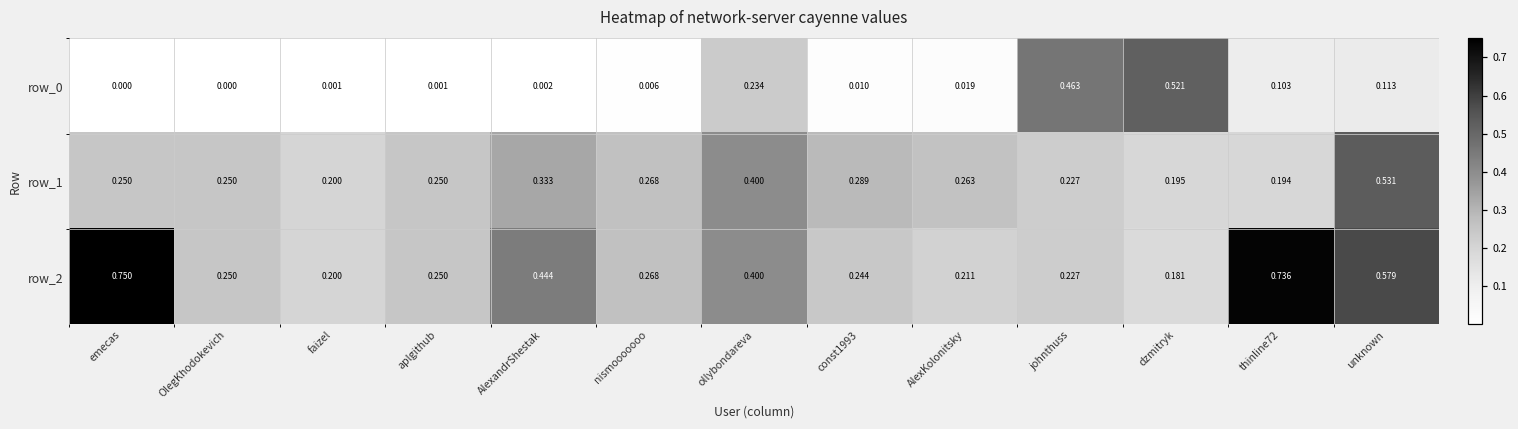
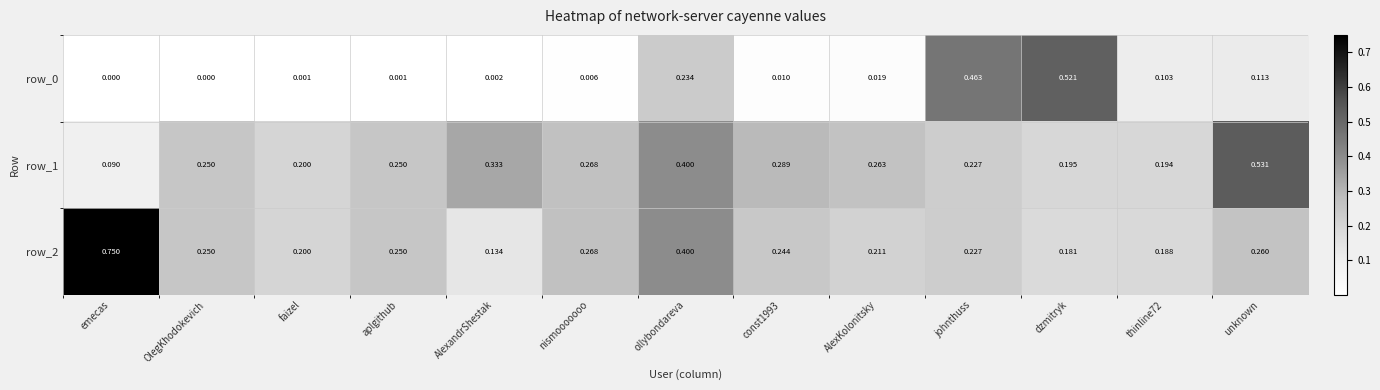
  {
    "row_0": {
      "emecas": 0.000,
      "OlegKhodokevich": 0.000,
      "faizel": 0.001,
      "aplgithub": 0.001,
      "AlexandrShestak": 0.002,
      "nismooooooo": 0.006,
      "ollybondareva": 0.234,
      "const1993": 0.010,
      "AlexKolonitsky": 0.019,
      "johnthuss": 0.463,
      "dzmitryk": 0.521,
      "thinline72": 0.103,
      "unknown": 0.113
    },
    "row_1": {
-     "emecas": 0.250,
+     "emecas": 0.090,
      "OlegKhodokevich": 0.250,
      "faizel": 0.200,
      "aplgithub": 0.250,
      "AlexandrShestak": 0.333,
      "nismooooooo": 0.268,
      "ollybondareva": 0.400,
      "const1993": 0.289,
      "AlexKolonitsky": 0.263,
      "johnthuss": 0.227,
      "dzmitryk": 0.195,
      "thinline72": 0.194,
      "unknown": 0.531
    },
    "row_2": {
      "emecas": 0.750,
      "OlegKhodokevich": 0.250,
      "faizel": 0.200,
      "aplgithub": 0.250,
-     "AlexandrShestak": 0.444,
+     "AlexandrShestak": 0.134,
      "nismooooooo": 0.268,
      "ollybondareva": 0.400,
      "const1993": 0.244,
      "AlexKolonitsky": 0.211,
      "johnthuss": 0.227,
      "dzmitryk": 0.181,
-     "thinline72": 0.736,
-     "unknown": 0.579
+     "thinline72": 0.188,
+     "unknown": 0.260
    }
  }
